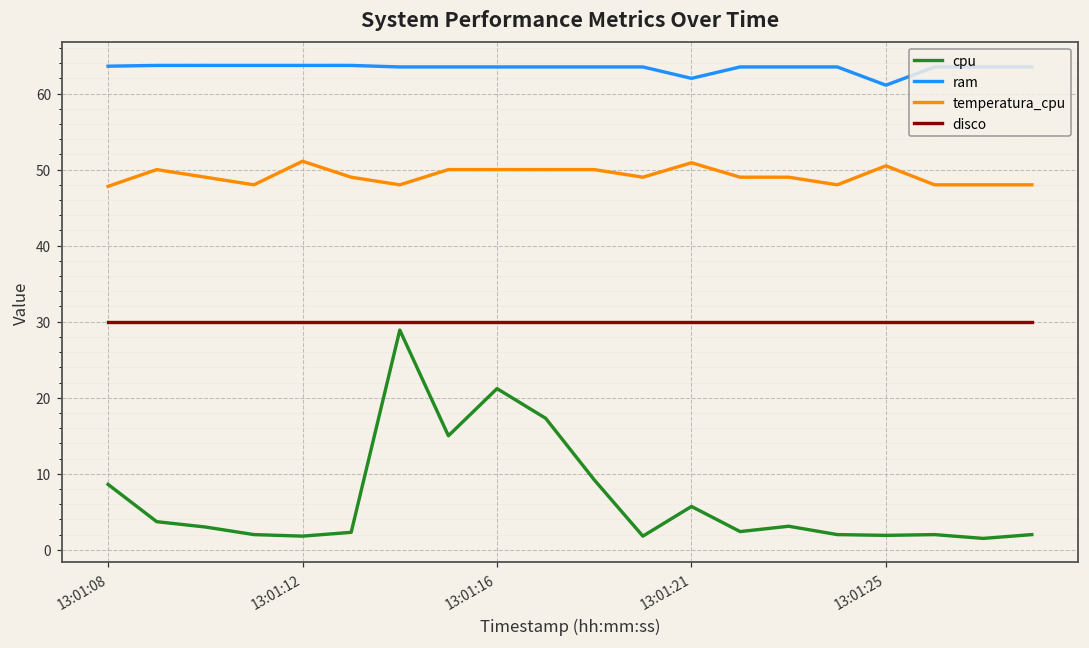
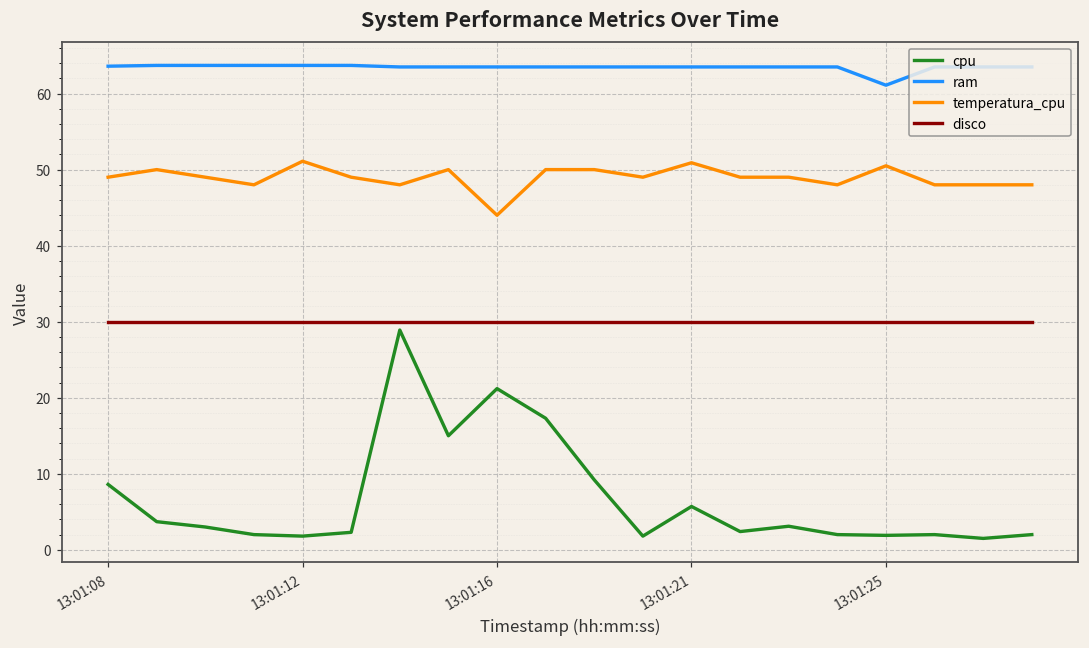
  {
    "cpu": {
      "13:01:08": 9,
      "13:01:12": 2,
      "13:01:16": 21,
      "13:01:21": 6,
      "13:01:25": 2
    },
    "ram": {
      "13:01:08": 64,
      "13:01:12": 64,
      "13:01:16": 64,
-     "13:01:21": 62,
+     "13:01:21": 64,
      "13:01:25": 61
    },
    "temperatura_cpu": {
-     "13:01:08": 48,
+     "13:01:08": 49,
      "13:01:12": 51,
-     "13:01:16": 50,
+     "13:01:16": 44,
      "13:01:21": 51,
      "13:01:25": 51
    },
    "disco": {
      "13:01:08": 30,
      "13:01:12": 30,
      "13:01:16": 30,
      "13:01:21": 30,
      "13:01:25": 30
    }
  }
